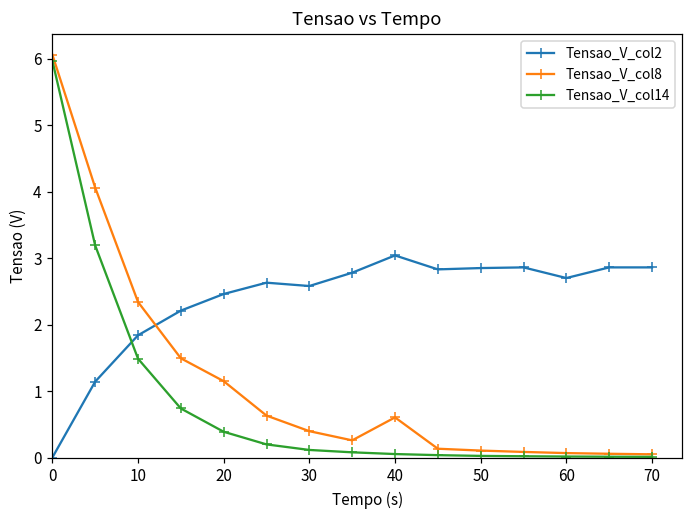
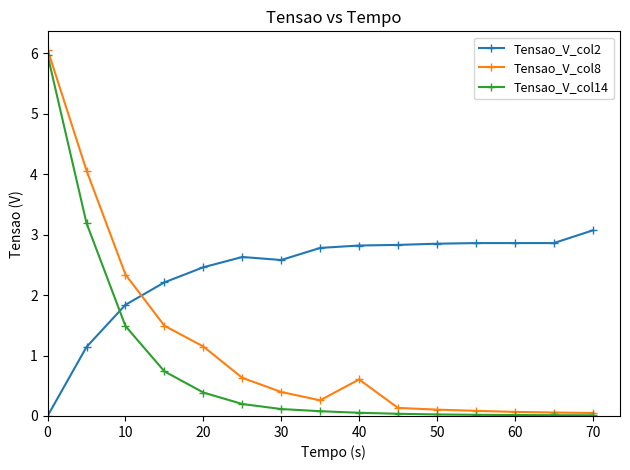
  {
    "Tensao_V_col2": {
      "0": 0.0,
      "10": 1.8,
      "20": 2.5,
      "30": 2.6,
-     "40": 3.0,
+     "40": 2.8,
      "50": 2.9,
-     "60": 2.7,
-     "70": 2.9
+     "60": 2.9,
+     "70": 3.1
    },
    "Tensao_V_col8": {
      "0": 6.1,
      "10": 2.3,
      "20": 1.1,
      "30": 0.4,
      "40": 0.6,
      "50": 0.1,
      "60": 0.1
    },
    "Tensao_V_col14": {
      "0": 6.0,
      "10": 1.5,
      "20": 0.4,
      "30": 0.1,
      "40": 0.1,
      "50": 0.0,
      "60": 0.0
    }
  }
